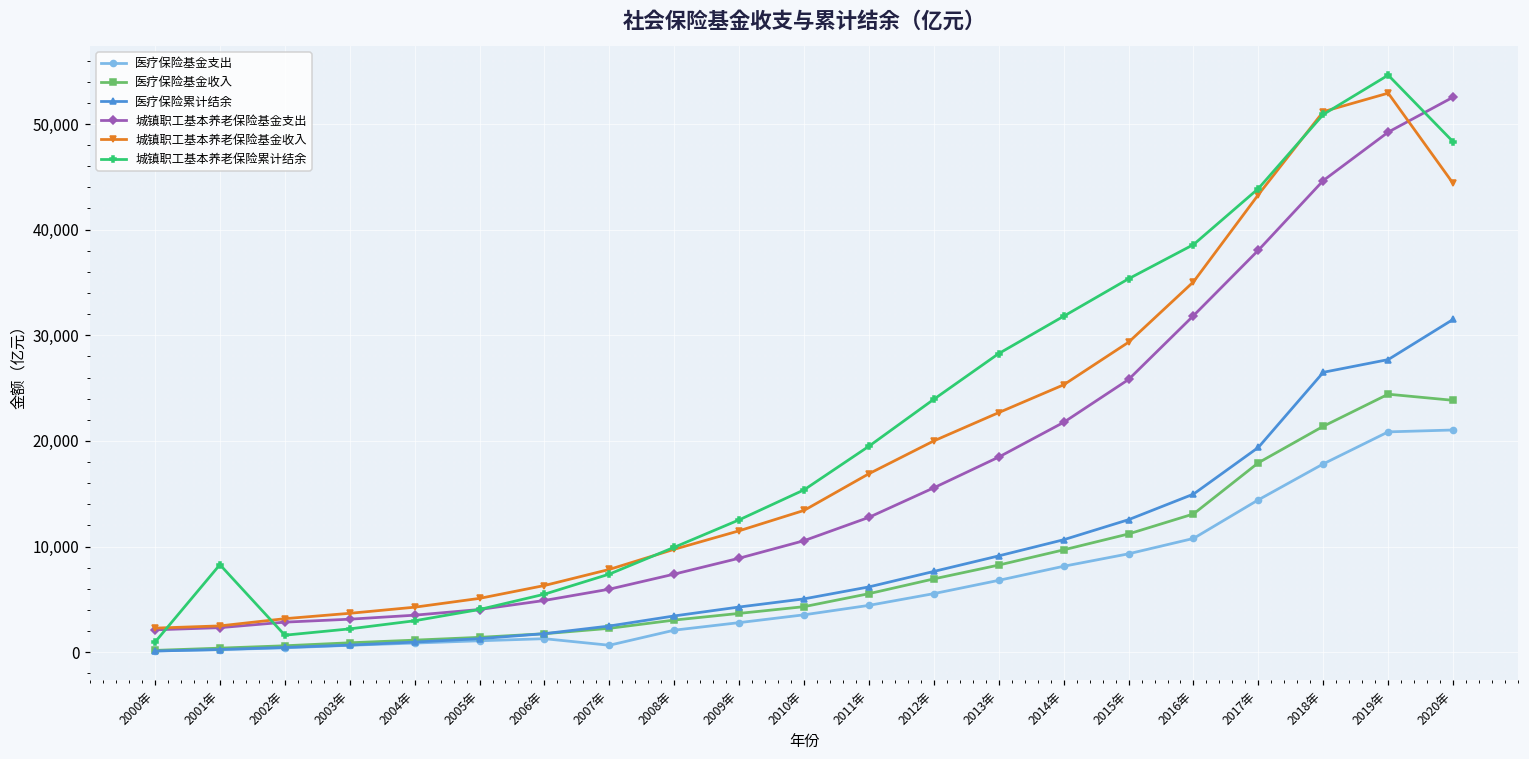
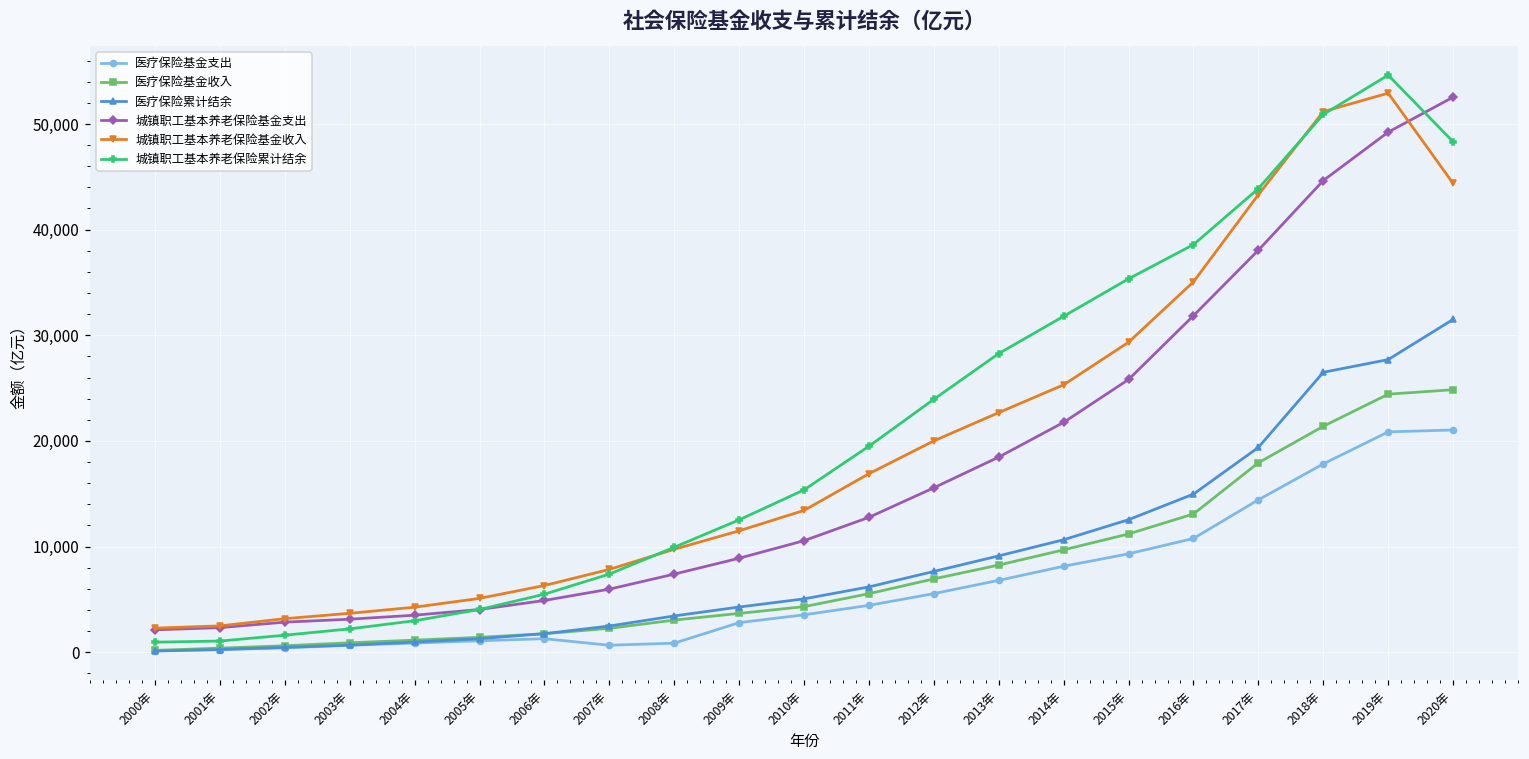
  {
    "医疗保险基金支出": {
      "2006年": "1,000",
      "2007年": "1,000",
-     "2008年": "2,000",
+     "2008年": "1,000",
      "2009年": "3,000",
      "2010年": "4,000",
      "2011年": "4,000",
      "2012年": "6,000",
      "2013年": "7,000",
      "2014年": "8,000",
      "2015年": "9,000",
      "2016年": "11,000",
      "2017年": "14,000",
      "2018年": "18,000",
      "2019年": "21,000",
      "2020年": "21,000"
    },
    "医疗保险基金收入": {
      "2008年": "3,000",
      "2009年": "4,000",
      "2010年": "4,000",
      "2011年": "6,000",
      "2012年": "7,000",
      "2013年": "8,000",
      "2014年": "10,000",
      "2015年": "11,000",
      "2016年": "13,000",
      "2017年": "18,000",
      "2018年": "21,000",
      "2019年": "24,000",
-     "2020年": "24,000"
+     "2020年": "25,000"
    },
    "医疗保险累计结余": {
      "2008年": "3,000",
      "2009年": "4,000",
      "2010年": "5,000",
      "2011年": "6,000",
      "2012年": "8,000",
      "2013年": "9,000",
      "2014年": "11,000",
      "2015年": "13,000",
      "2016年": "15,000",
      "2017年": "19,000",
      "2018年": "26,000",
      "2019年": "28,000",
      "2020年": "31,000"
    },
    "城镇职工基本养老保险基金支出": {
      "2002年": "3,000",
      "2003年": "3,000",
      "2004年": "4,000",
      "2006年": "5,000",
      "2007年": "6,000",
      "2008年": "7,000",
      "2009年": "9,000",
      "2010年": "11,000",
      "2011年": "13,000",
      "2012年": "16,000",
      "2013年": "18,000",
      "2014年": "22,000",
      "2015年": "26,000",
      "2016年": "32,000",
      "2017年": "38,000",
      "2018年": "45,000",
      "2019年": "49,000",
      "2020年": "53,000"
    },
    "城镇职工基本养老保险基金收入": {
      "2002年": "3,000",
      "2003年": "4,000",
      "2004年": "4,000",
      "2005年": "5,000",
      "2006年": "6,000",
      "2007年": "8,000",
      "2009年": "11,000",
      "2010年": "13,000",
      "2011年": "17,000",
      "2012年": "20,000",
      "2013年": "23,000",
      "2014年": "25,000",
      "2015年": "29,000",
      "2016年": "35,000",
      "2017年": "43,000",
      "2019年": "53,000",
      "2020年": "44,000"
    },
    "城镇职工基本养老保险累计结余": {
      "2000年": "1,000",
-     "2001年": "8,000",
+     "2001年": "1,000",
      "2002年": "2,000",
      "2003年": "2,000",
      "2004年": "3,000",
      "2006年": "5,000",
      "2007年": "7,000",
      "2009年": "13,000",
      "2010年": "15,000",
      "2011年": "19,000",
      "2012年": "24,000",
      "2013年": "28,000",
      "2014年": "32,000",
      "2015年": "35,000",
      "2016年": "39,000",
      "2017年": "44,000",
      "2019年": "55,000",
      "2020年": "48,000"
    }
  }
